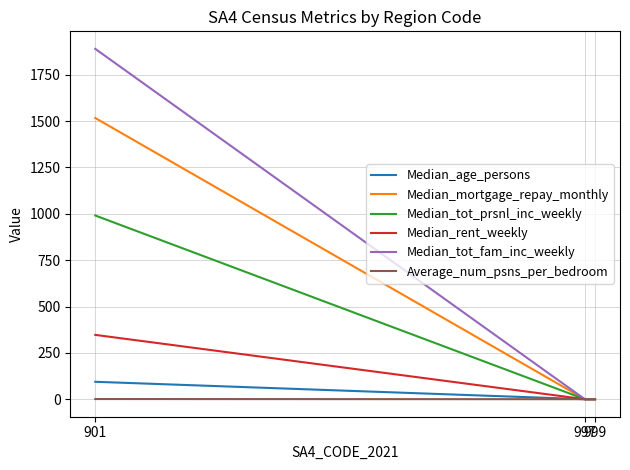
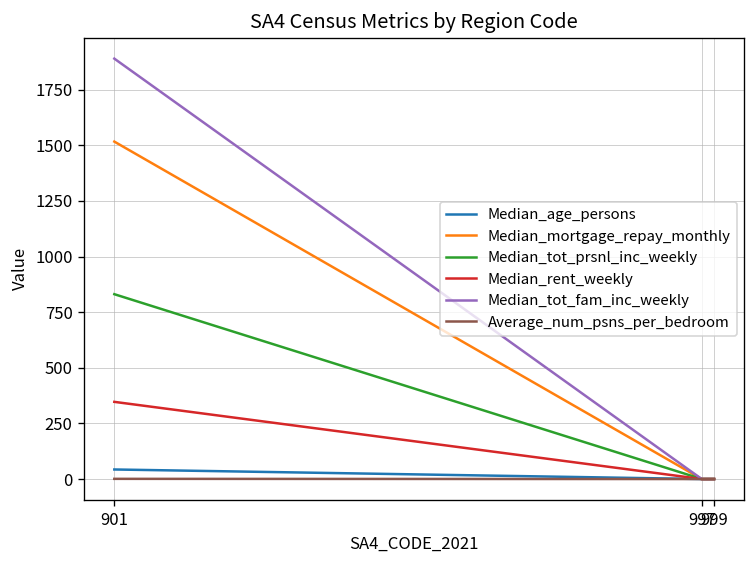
  {
    "Median_age_persons": {
-     "901": 90
+     "901": 40
    },
    "Median_mortgage_repay_monthly": {
      "901": 1520
    },
    "Median_tot_prsnl_inc_weekly": {
-     "901": 990
+     "901": 830
    },
    "Median_rent_weekly": {
      "901": 350
    },
    "Median_tot_fam_inc_weekly": {
      "901": 1890
    },
    "Average_num_psns_per_bedroom": {
      "901": 0
    }
  }
